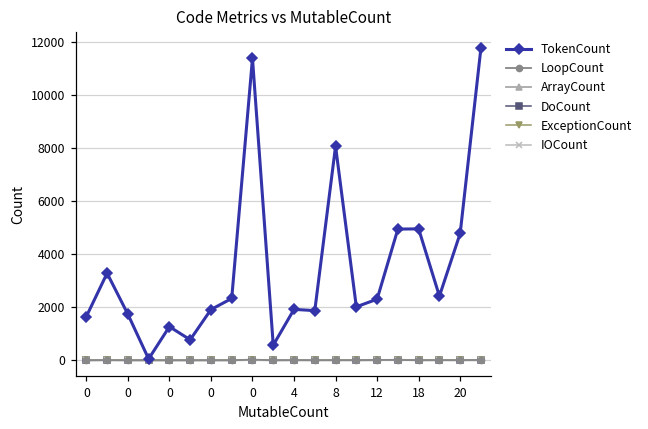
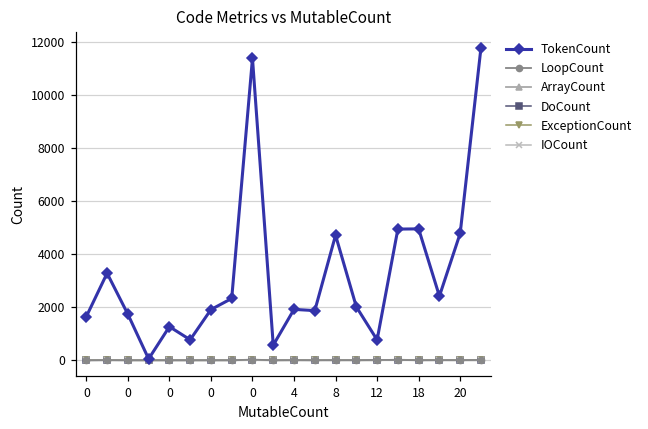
  {
    "TokenCount": {
      "4": 1900,
-     "8": 8100,
-     "12": 2300,
+     "8": 4700,
+     "12": 800,
      "18": 5000,
      "20": 4800
    }
  }
